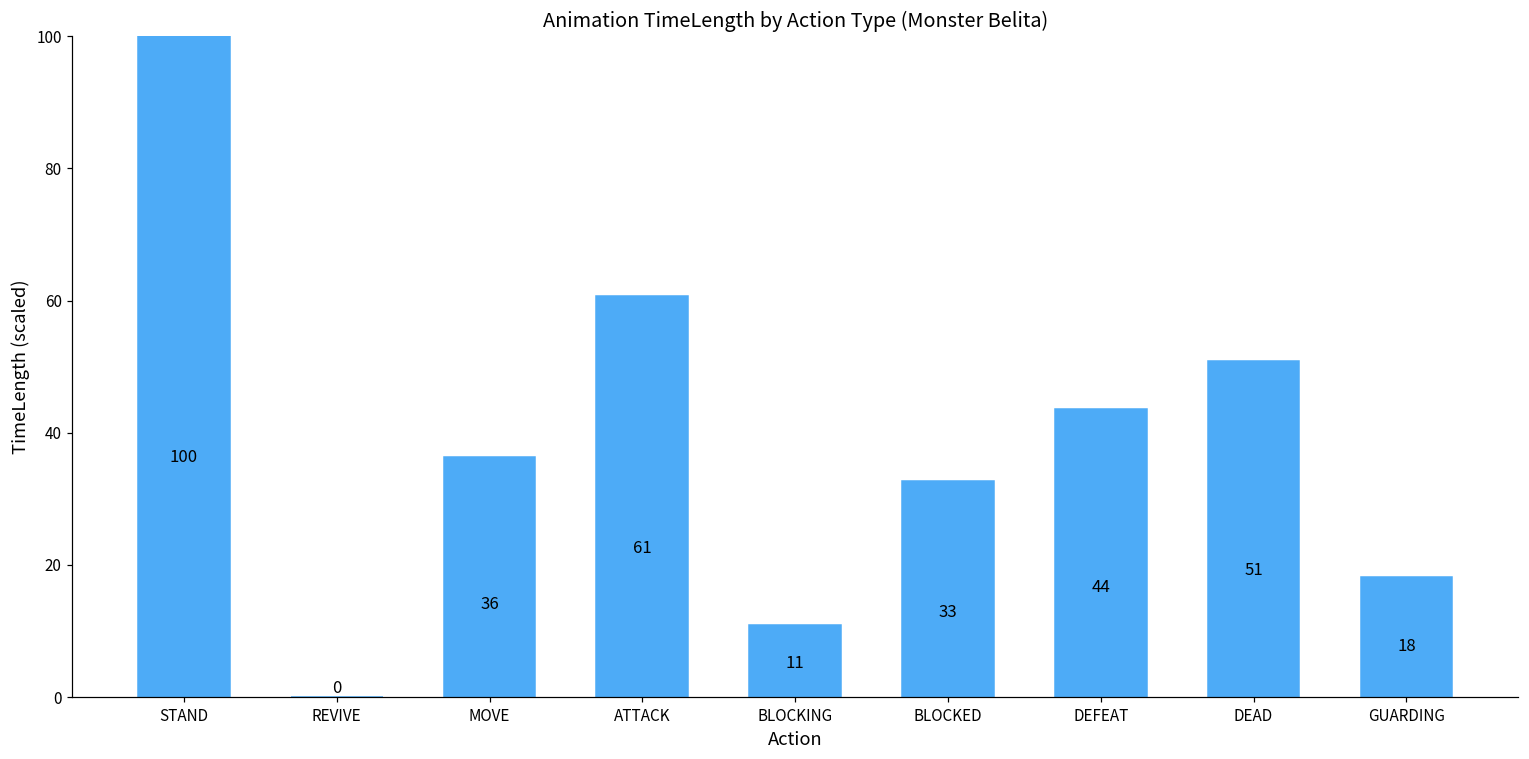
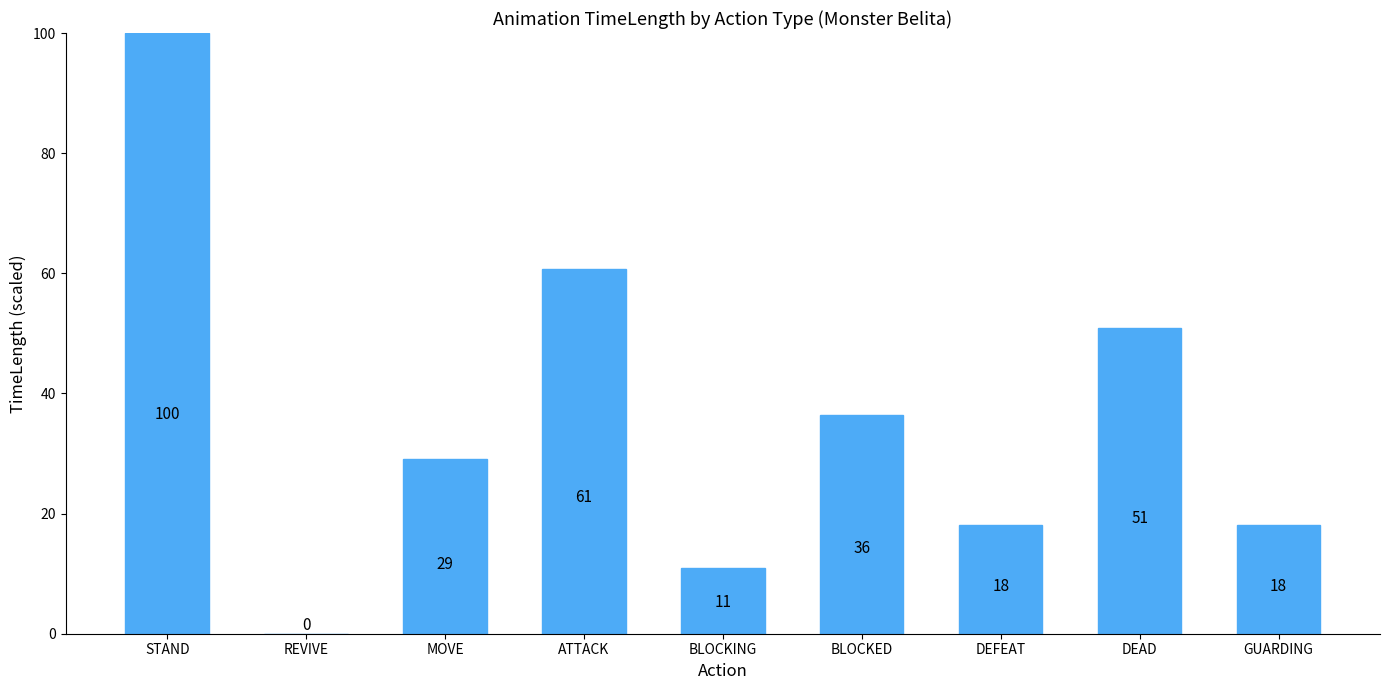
  {
    "STAND": 100,
    "REVIVE": 0,
-   "MOVE": 36,
+   "MOVE": 29,
    "ATTACK": 61,
    "BLOCKING": 11,
-   "BLOCKED": 33,
-   "DEFEAT": 44,
+   "BLOCKED": 36,
+   "DEFEAT": 18,
    "DEAD": 51,
    "GUARDING": 18
  }
